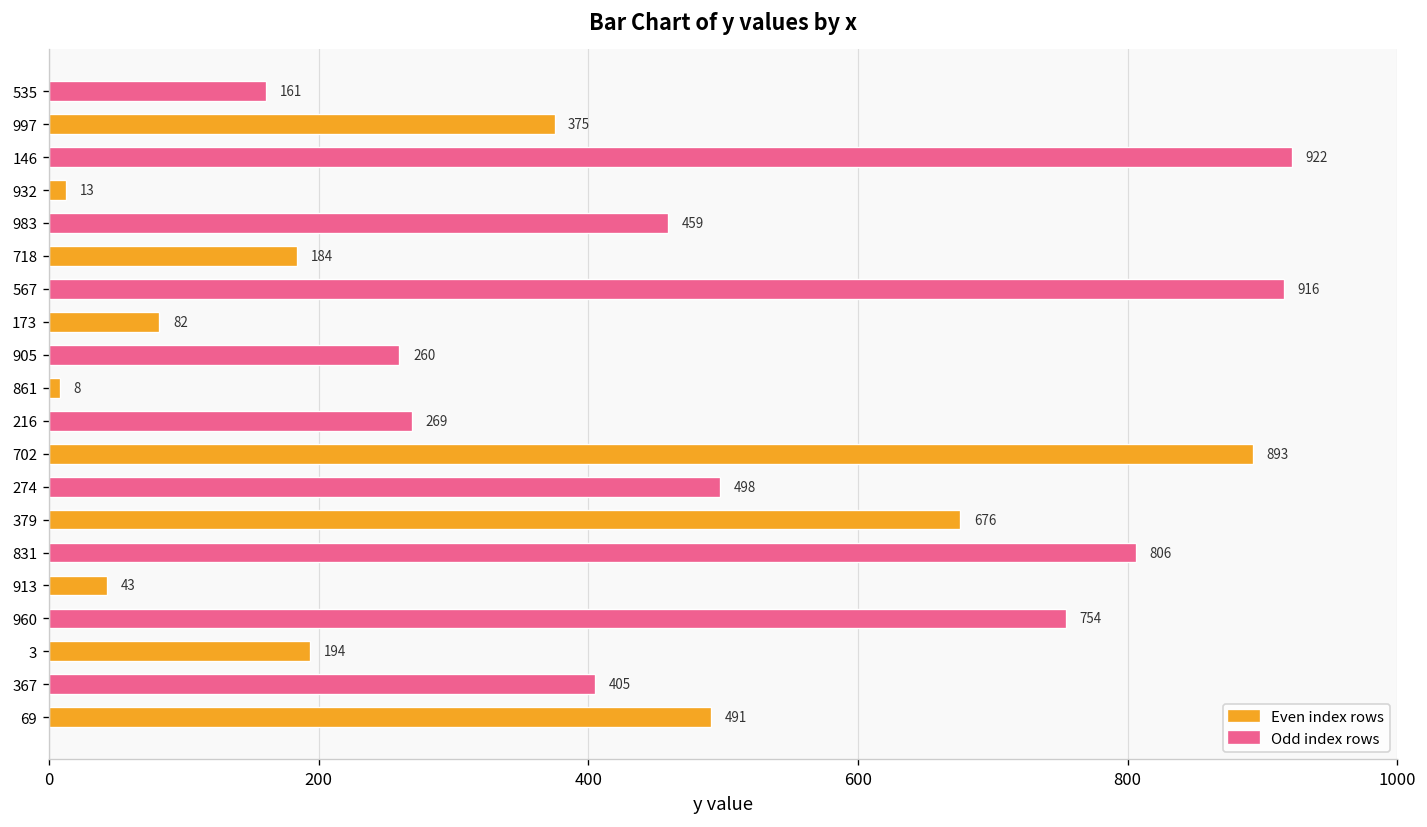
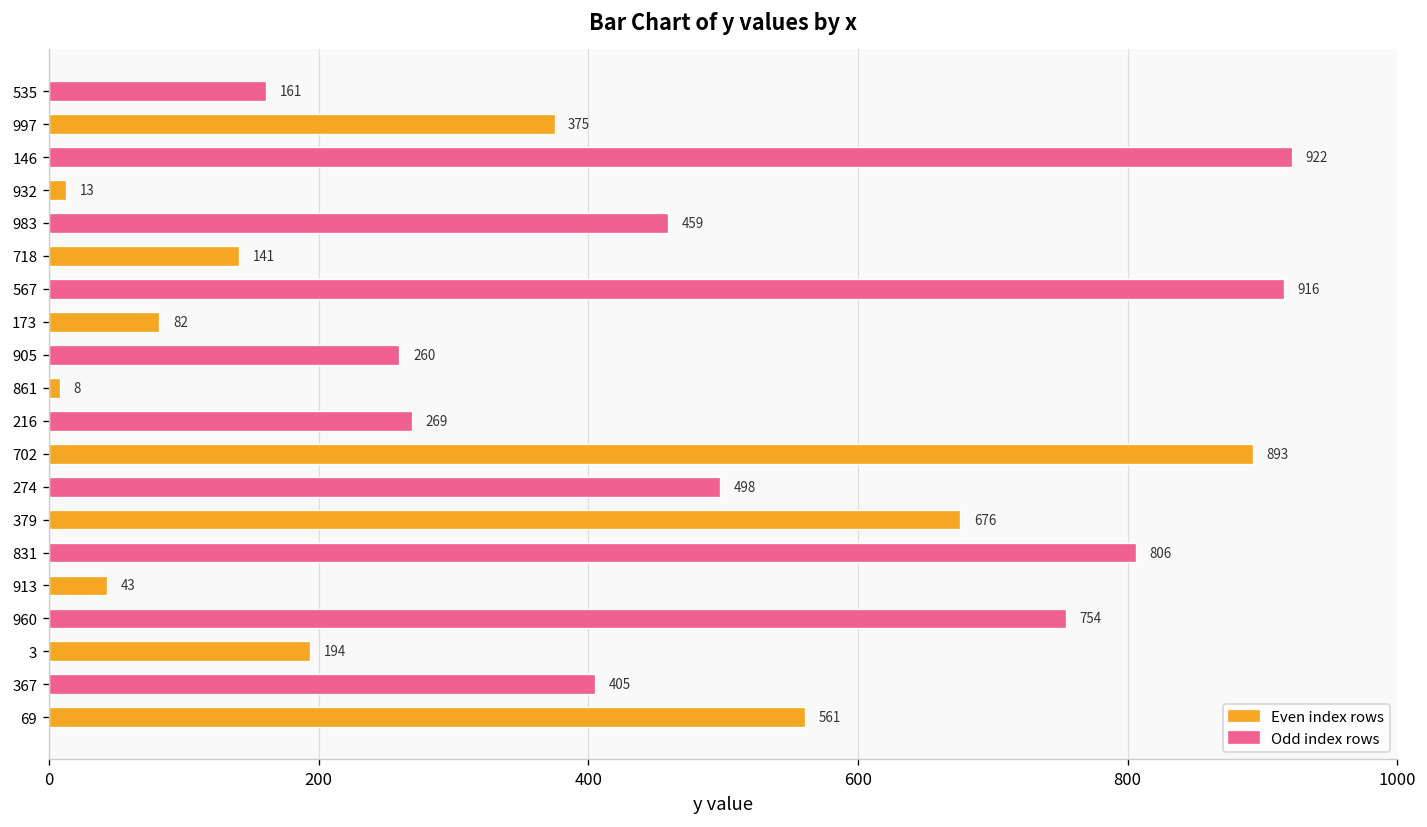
  {
    "535": 161,
    "997": 375,
    "146": 922,
    "932": 13,
    "983": 459,
-   "718": 184,
+   "718": 141,
    "567": 916,
    "173": 82,
    "905": 260,
    "861": 8,
    "216": 269,
    "702": 893,
    "274": 498,
    "379": 676,
    "831": 806,
    "913": 43,
    "960": 754,
    "3": 194,
    "367": 405,
-   "69": 491
+   "69": 561
  }
